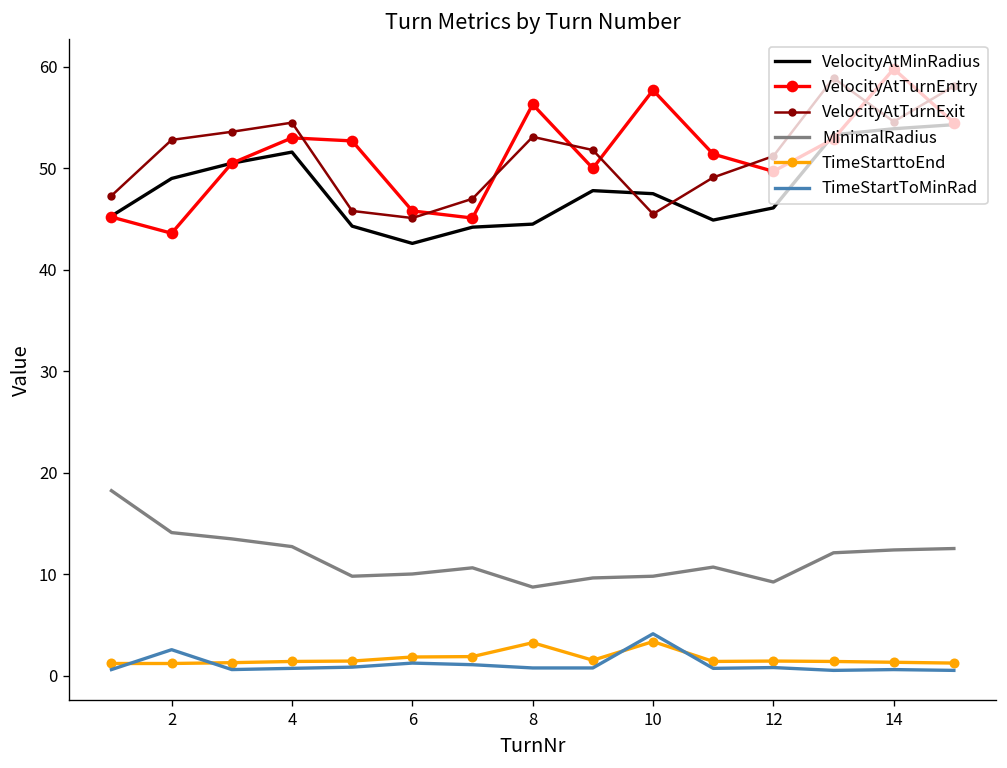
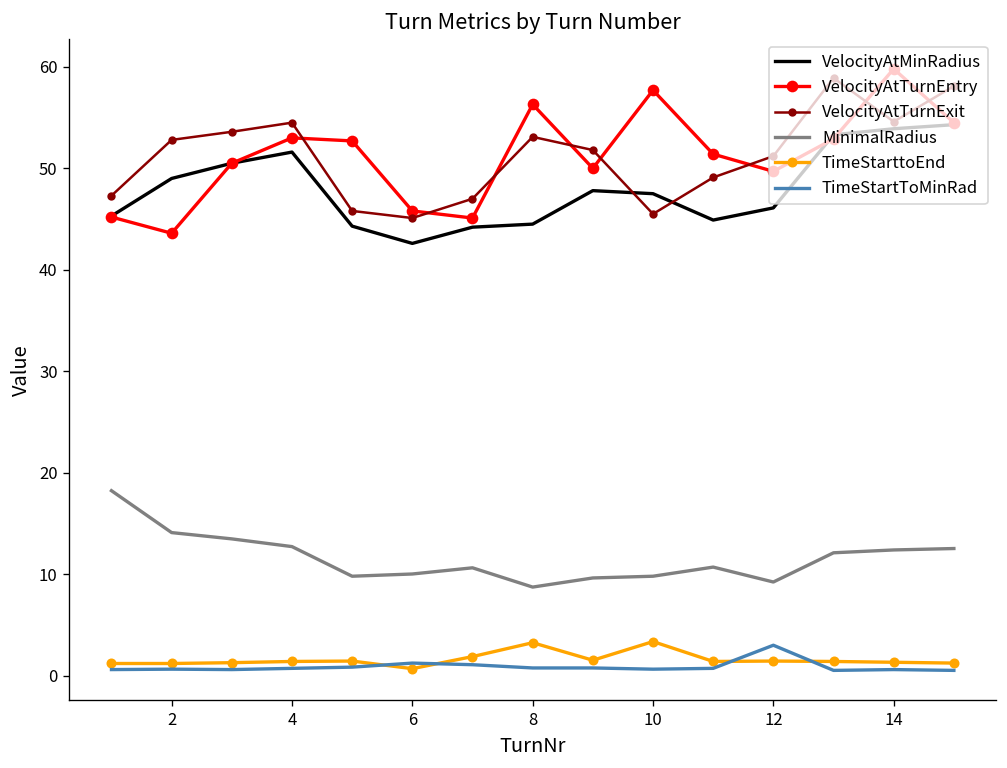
  {
    "VelocityAtMinRadius": {
      "2": 49,
      "4": 52,
      "6": 43,
      "8": 45,
      "10": 48,
      "12": 46
    },
    "VelocityAtTurnEntry": {
      "2": 44,
      "4": 53,
      "6": 46,
      "8": 56,
      "10": 58
    },
    "VelocityAtTurnExit": {
      "2": 53,
      "4": 55,
      "6": 45,
      "8": 53,
      "10": 46
    },
    "MinimalRadius": {
      "2": 14,
      "4": 13,
      "6": 10,
      "8": 9,
      "10": 10,
      "12": 9,
      "14": 12
    },
    "TimeStarttoEnd": {
      "2": 1,
      "4": 1,
-     "6": 2,
+     "6": 1,
      "8": 3,
      "10": 3,
      "12": 1,
      "14": 1
    },
    "TimeStartToMinRad": {
-     "2": 3,
+     "2": 1,
      "4": 1,
      "6": 1,
      "8": 1,
-     "10": 4,
-     "12": 1,
+     "10": 1,
+     "12": 3,
      "14": 1
    }
  }
